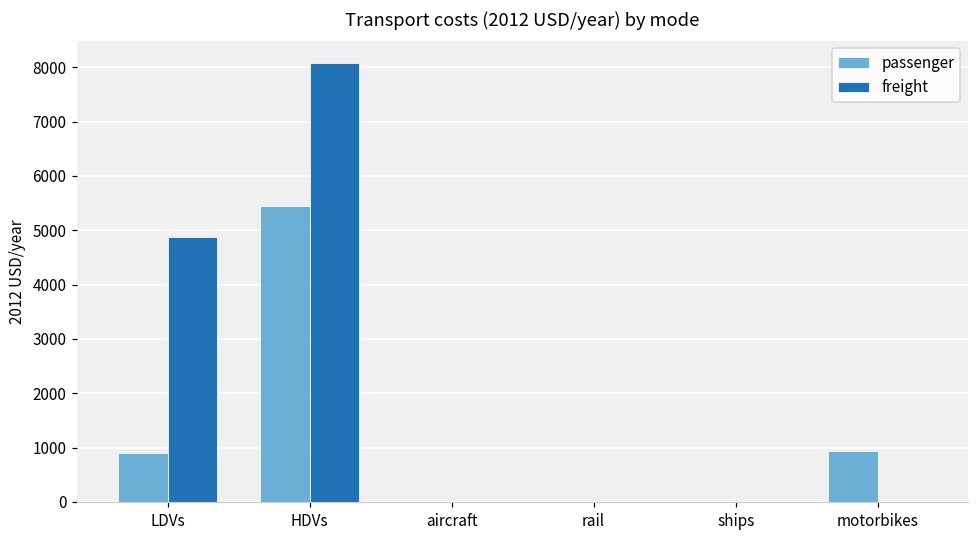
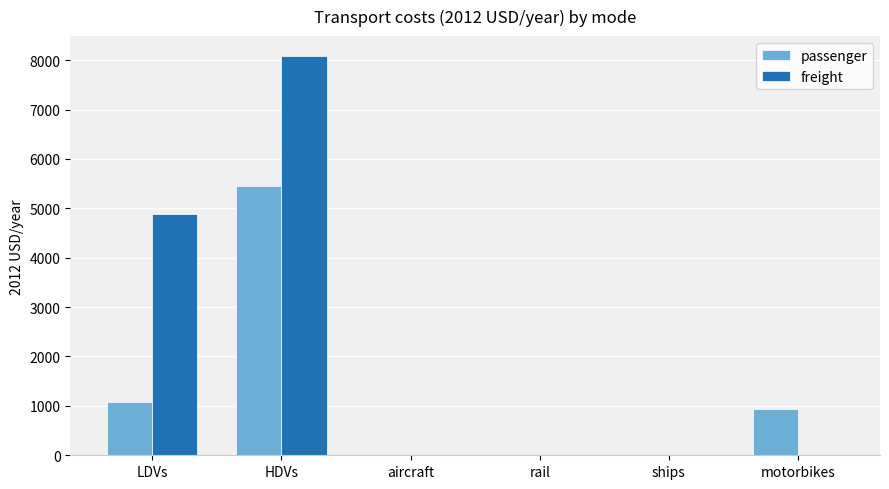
  {
    "passenger": {
-     "LDVs": 900,
+     "LDVs": 1100,
      "HDVs": 5500,
      "aircraft": 0,
      "rail": 0,
      "ships": 0,
      "motorbikes": 900
    },
    "freight": {
      "LDVs": 4900,
      "HDVs": 8100,
      "aircraft": 0,
      "rail": 0,
      "ships": 0,
      "motorbikes": 0
    }
  }
